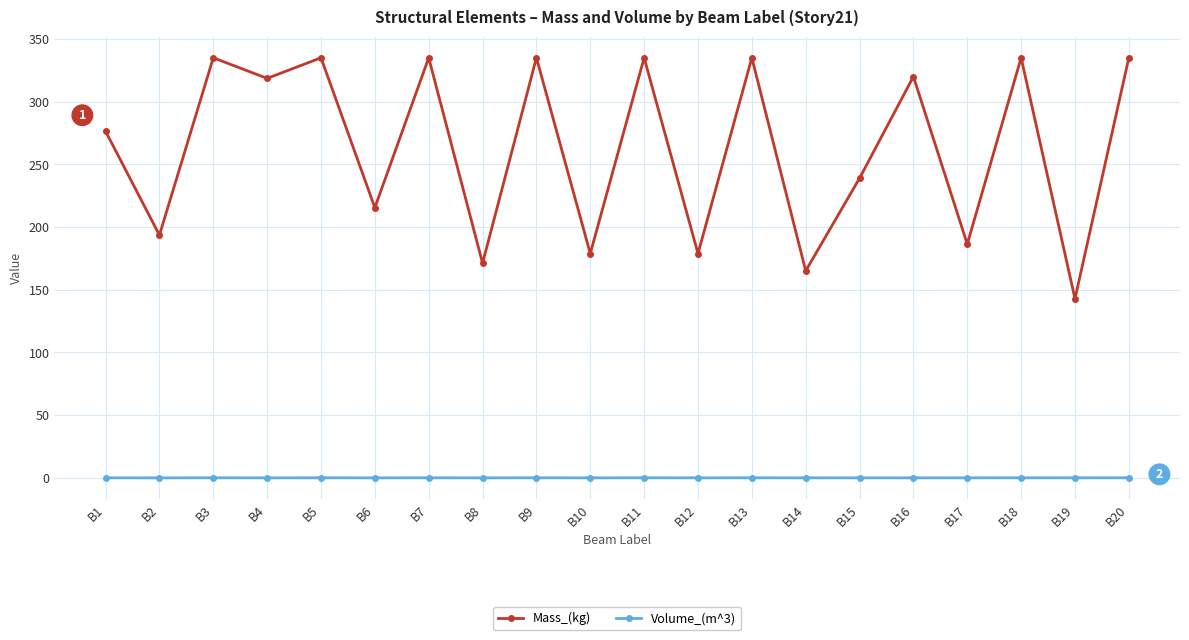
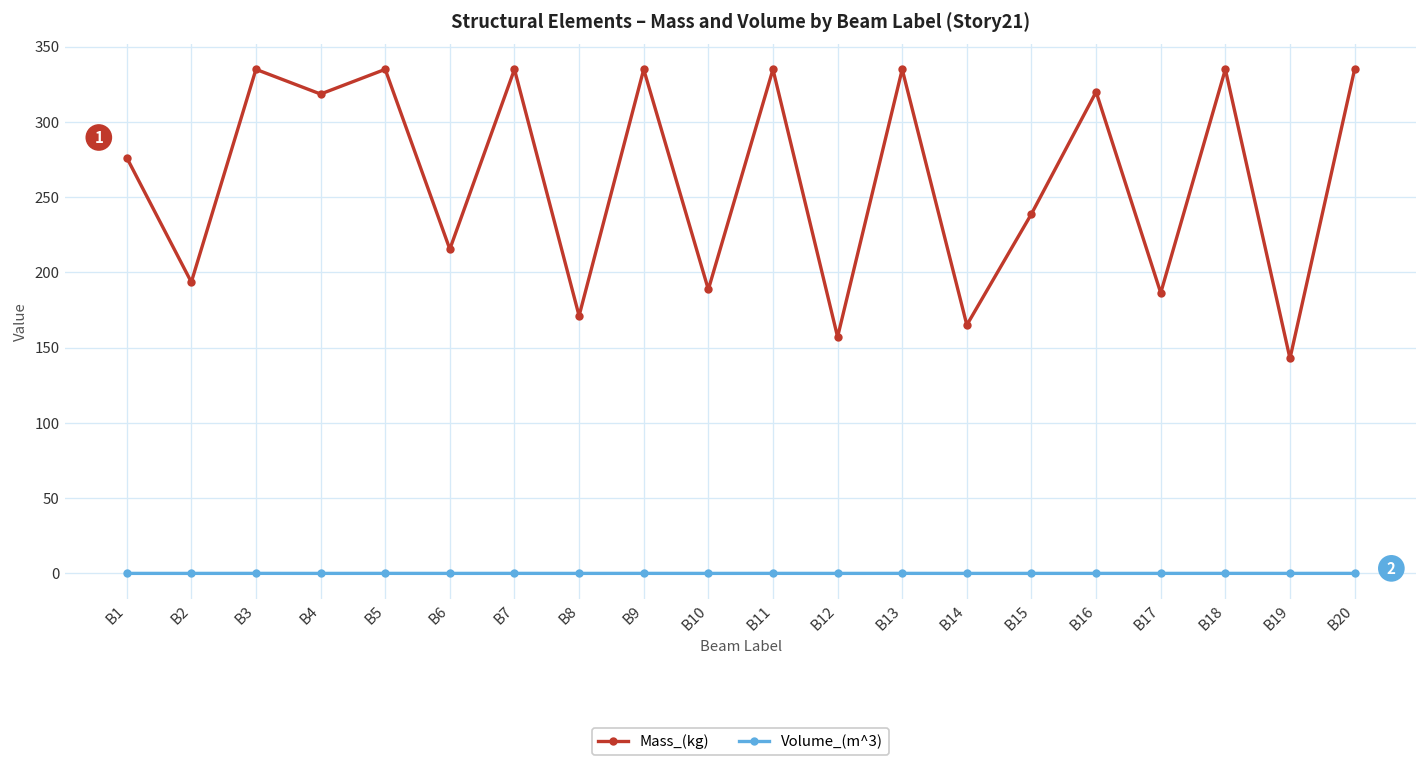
  {
    "Mass_(kg)": {
      "B2": 194,
      "B3": 335,
      "B4": 319,
      "B5": 335,
      "B6": 216,
      "B7": 335,
      "B8": 171,
      "B9": 335,
-     "B10": 179,
+     "B10": 189,
      "B11": 335,
-     "B12": 179,
+     "B12": 157,
      "B13": 335,
      "B14": 165,
      "B15": 239,
      "B16": 320,
      "B17": 186,
      "B18": 335,
      "B19": 143,
      "B20": 335
    },
    "Volume_(m^3)": {
      "B1": 0,
      "B2": 0,
      "B3": 0,
      "B4": 0,
      "B5": 0,
      "B6": 0,
      "B7": 0,
      "B8": 0,
      "B9": 0,
      "B10": 0,
      "B11": 0,
      "B12": 0,
      "B13": 0,
      "B14": 0,
      "B15": 0,
      "B16": 0,
      "B17": 0,
      "B18": 0,
      "B19": 0,
      "B20": 0
    }
  }
